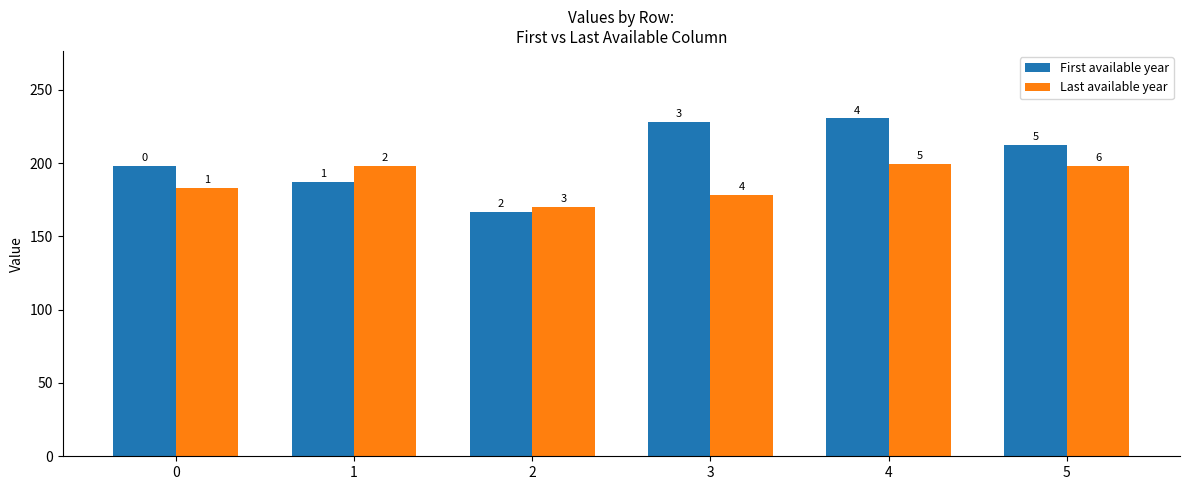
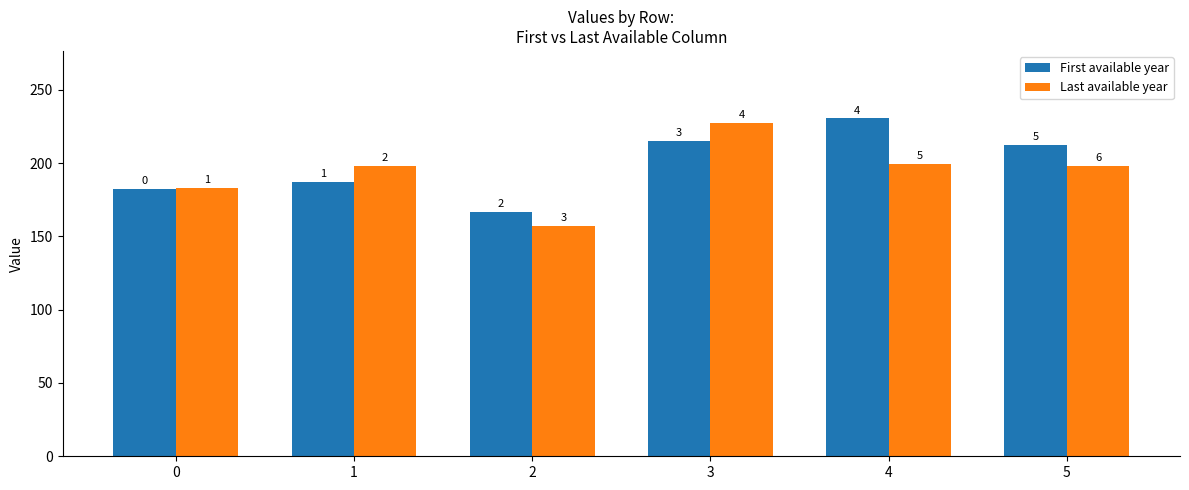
  {
    "First available year": {
-     "0": 198,
-     "3": 228
+     "0": 182,
+     "3": 215
    },
    "Last available year": {
-     "2": 170,
-     "3": 178
+     "2": 157,
+     "3": 227
    }
  }
